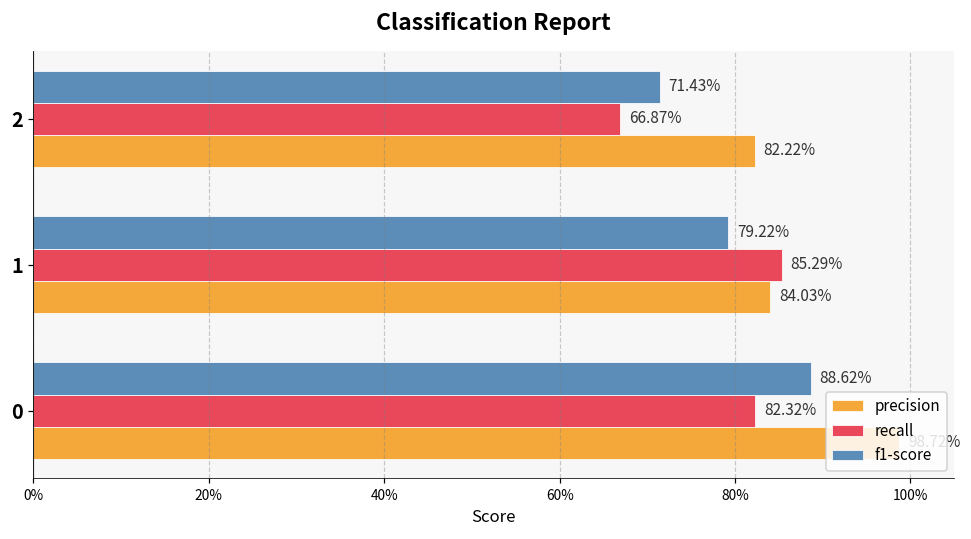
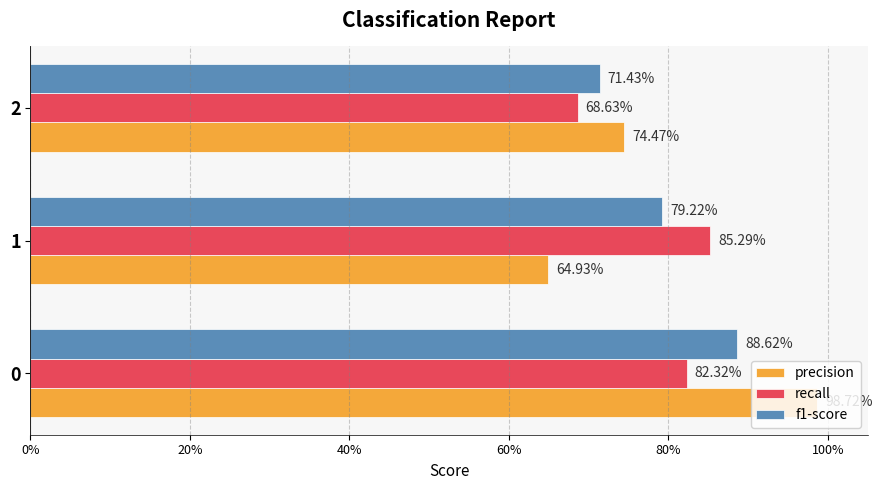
  {
    "precision": {
-     "2": "82.22%",
-     "1": "84.03%"
+     "2": "74.47%",
+     "1": "64.93%"
    },
    "recall": {
-     "2": "66.87%",
+     "2": "68.63%",
      "1": "85.29%",
      "0": "82.32%"
    },
    "f1-score": {
      "2": "71.43%",
      "1": "79.22%",
      "0": "88.62%"
    }
  }
